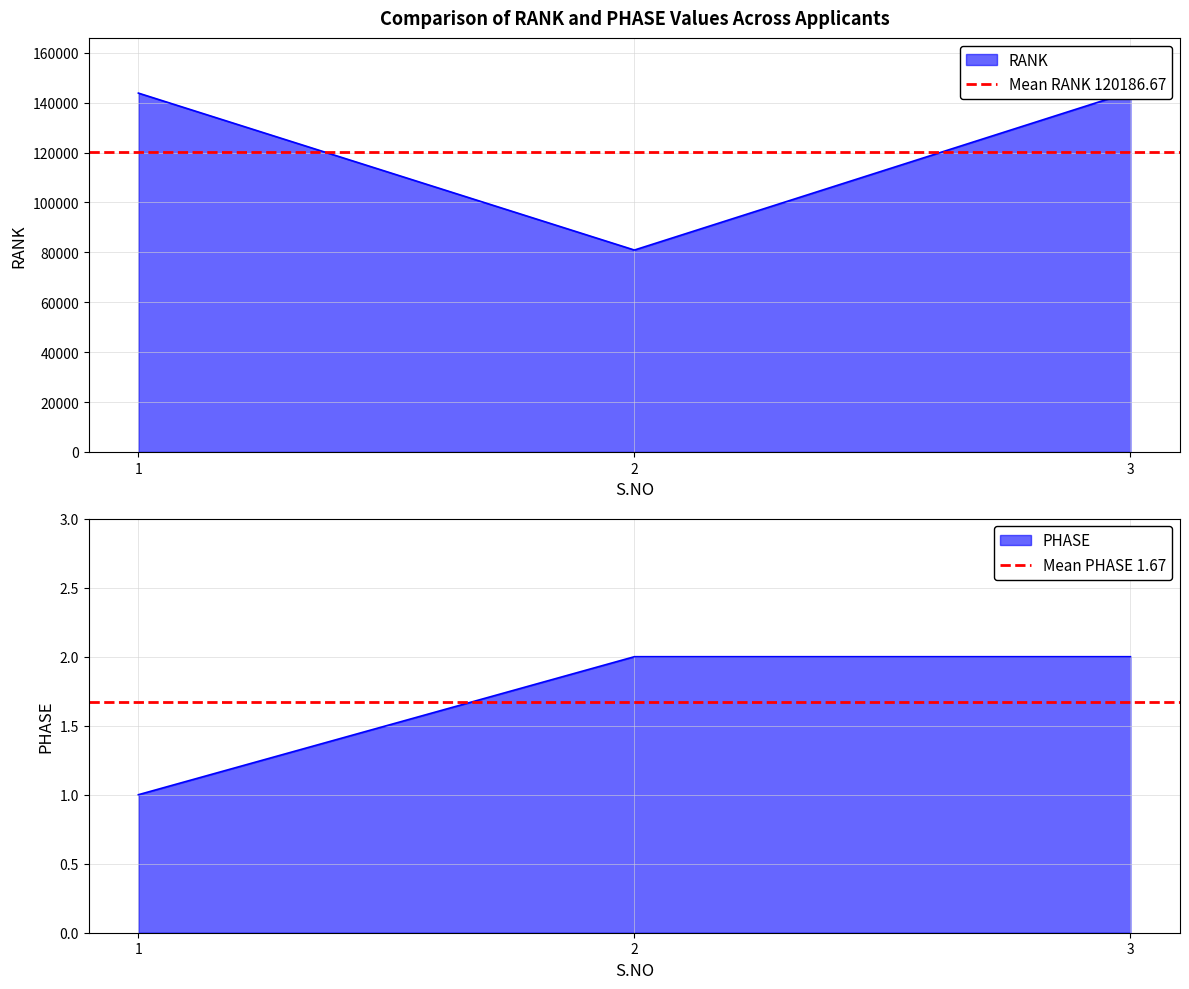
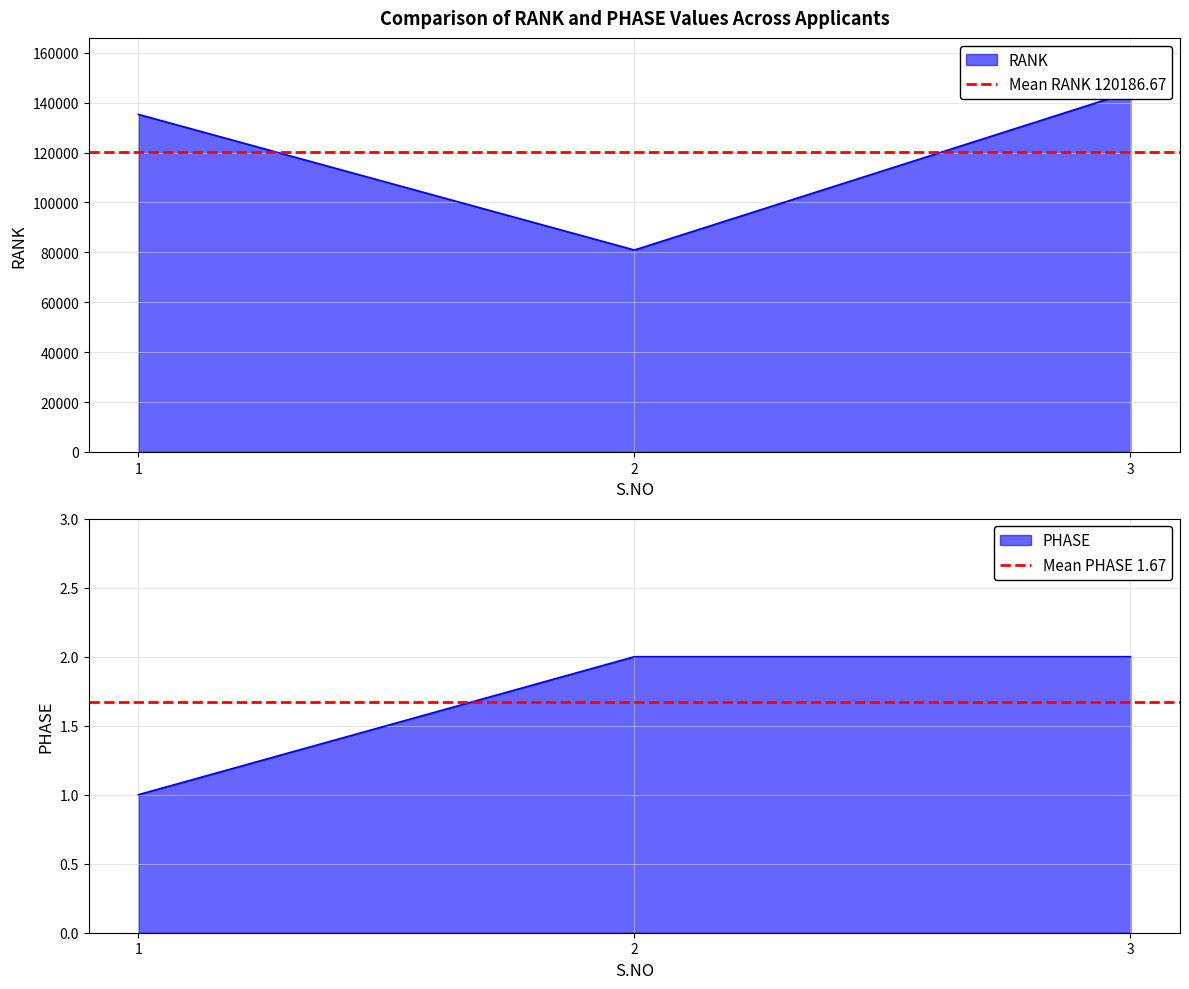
  {
    "Comparison of RANK and PHASE Values Across Applicants": {
-     "1": 144000,
+     "1": 135000,
      "2": 81000
    }
  }
